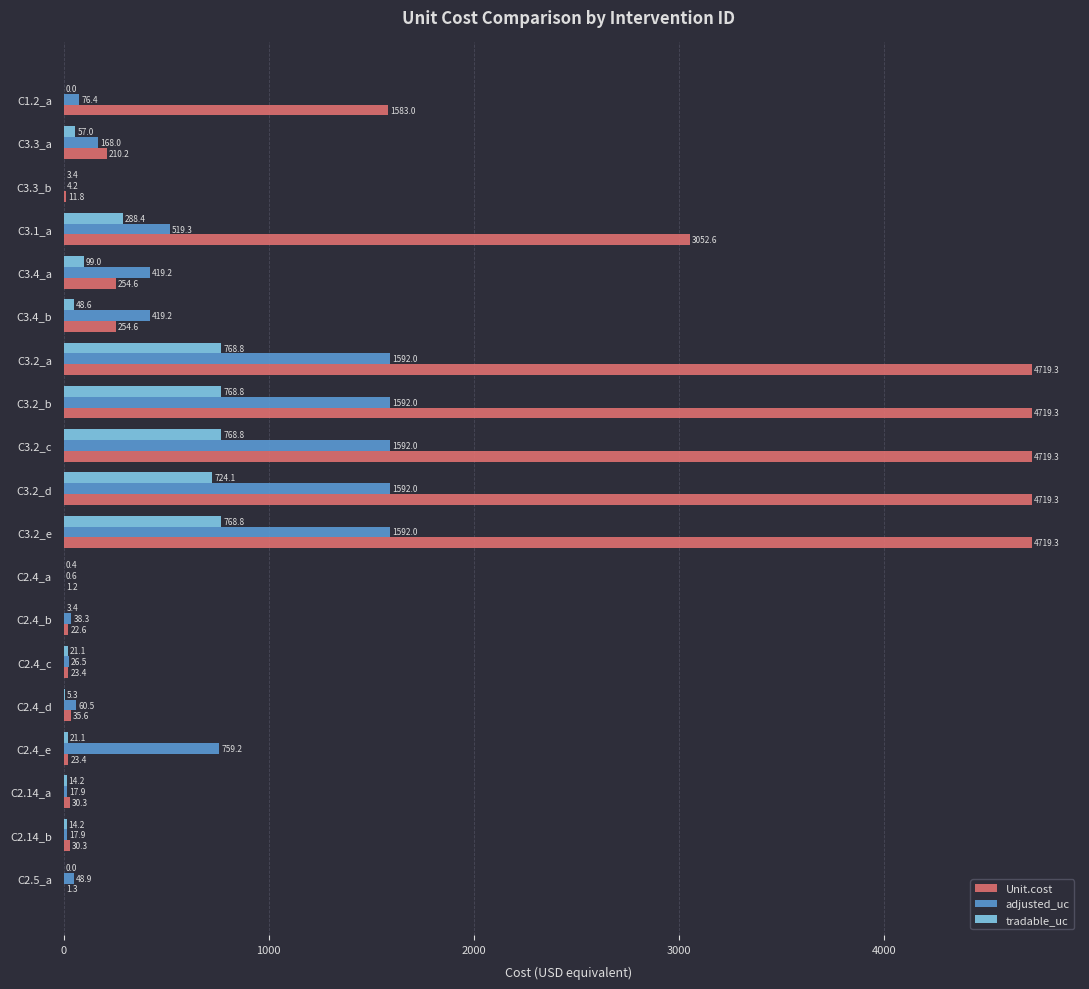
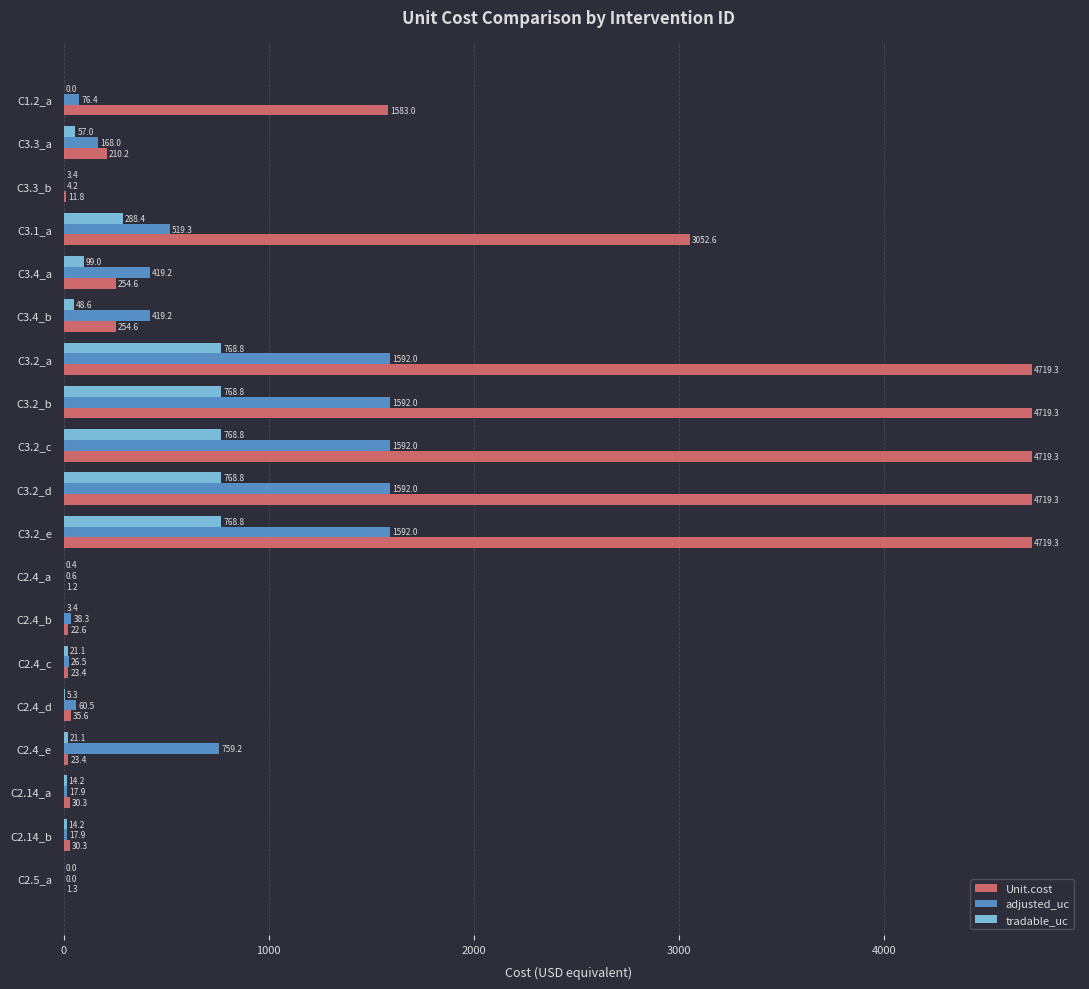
  {
    "Unit.cost": {
      "C1.2_a": 1583.0,
      "C3.3_a": 210.2,
      "C3.3_b": 11.8,
      "C3.1_a": 3052.6,
      "C3.4_a": 254.6,
      "C3.4_b": 254.6,
      "C3.2_a": 4719.3,
      "C3.2_b": 4719.3,
      "C3.2_c": 4719.3,
      "C3.2_d": 4719.3,
      "C3.2_e": 4719.3,
      "C2.4_a": 1.2,
      "C2.4_b": 22.6,
      "C2.4_c": 23.4,
      "C2.4_d": 35.6,
      "C2.4_e": 23.4,
      "C2.14_a": 30.3,
      "C2.14_b": 30.3,
      "C2.5_a": 1.3
    },
    "adjusted_uc": {
      "C1.2_a": 76.4,
      "C3.3_a": 168.0,
      "C3.3_b": 4.2,
      "C3.1_a": 519.3,
      "C3.4_a": 419.2,
      "C3.4_b": 419.2,
      "C3.2_a": 1592.0,
      "C3.2_b": 1592.0,
      "C3.2_c": 1592.0,
      "C3.2_d": 1592.0,
      "C3.2_e": 1592.0,
      "C2.4_a": 0.6,
      "C2.4_b": 38.3,
      "C2.4_c": 26.5,
      "C2.4_d": 60.5,
      "C2.4_e": 759.2,
      "C2.14_a": 17.9,
      "C2.14_b": 17.9,
-     "C2.5_a": 48.9
+     "C2.5_a": 0.0
    },
    "tradable_uc": {
      "C1.2_a": 0.0,
      "C3.3_a": 57.0,
      "C3.3_b": 3.4,
      "C3.1_a": 288.4,
      "C3.4_a": 99.0,
      "C3.4_b": 48.6,
      "C3.2_a": 768.8,
      "C3.2_b": 768.8,
      "C3.2_c": 768.8,
-     "C3.2_d": 724.1,
+     "C3.2_d": 768.8,
      "C3.2_e": 768.8,
      "C2.4_a": 0.4,
      "C2.4_b": 3.4,
      "C2.4_c": 21.1,
      "C2.4_d": 5.3,
      "C2.4_e": 21.1,
      "C2.14_a": 14.2,
      "C2.14_b": 14.2,
      "C2.5_a": 0.0
    }
  }
